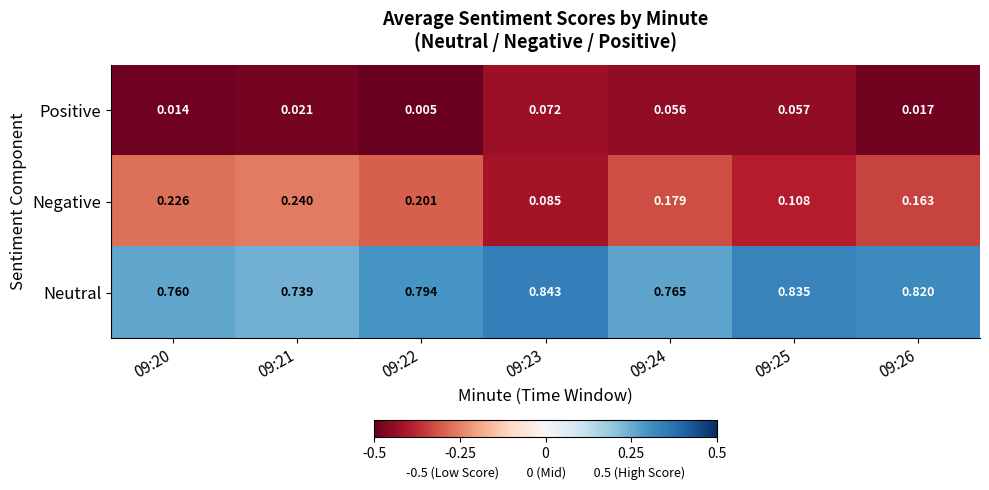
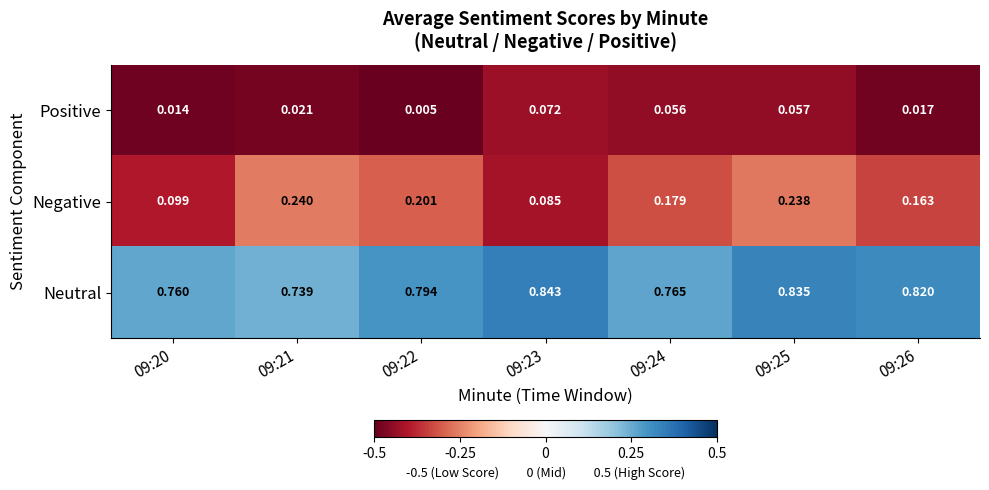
  {
    "Positive": {
      "09:20": 0.014,
      "09:21": 0.021,
      "09:22": 0.005,
      "09:23": 0.072,
      "09:24": 0.056,
      "09:25": 0.057,
      "09:26": 0.017
    },
    "Negative": {
-     "09:20": 0.226,
+     "09:20": 0.099,
      "09:21": 0.240,
      "09:22": 0.201,
      "09:23": 0.085,
      "09:24": 0.179,
-     "09:25": 0.108,
+     "09:25": 0.238,
      "09:26": 0.163
    },
    "Neutral": {
      "09:20": 0.760,
      "09:21": 0.739,
      "09:22": 0.794,
      "09:23": 0.843,
      "09:24": 0.765,
      "09:25": 0.835,
      "09:26": 0.820
    }
  }
